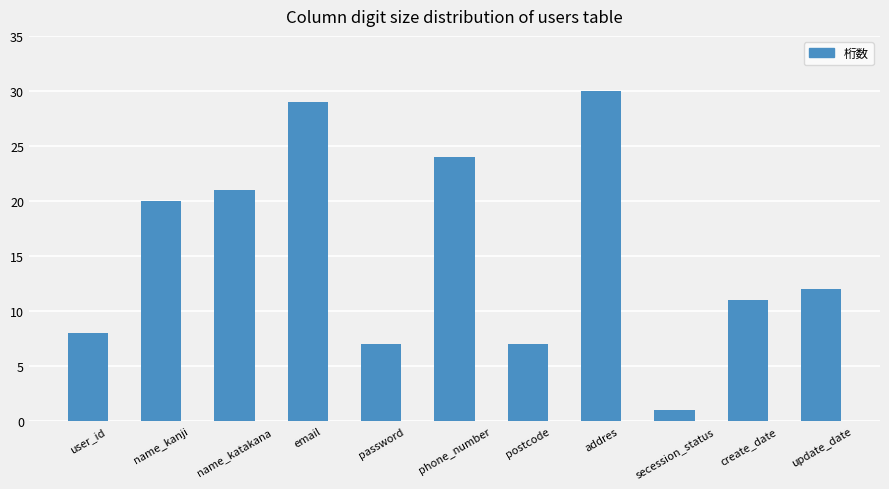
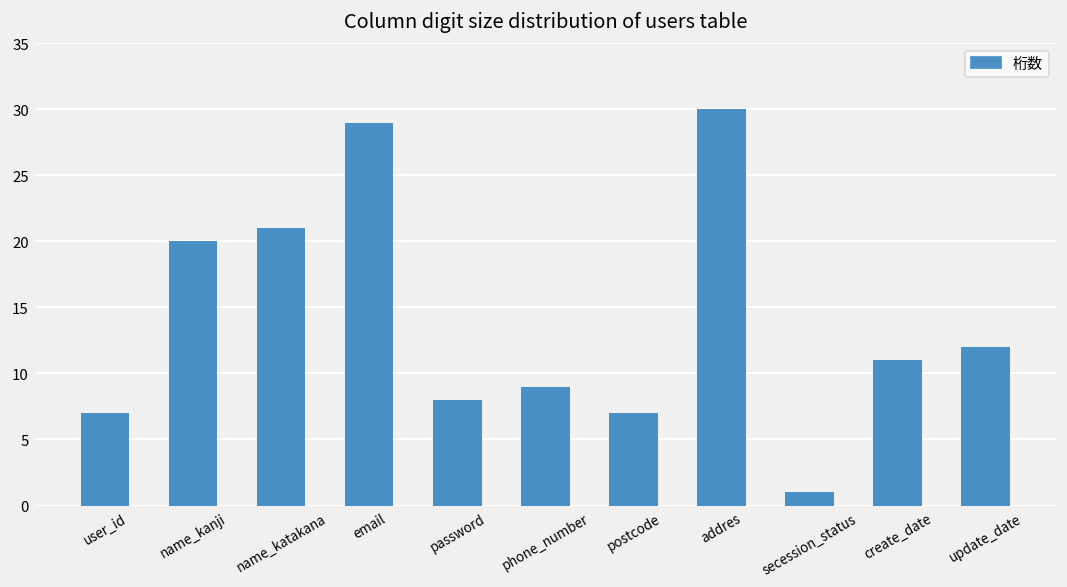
  {
-   "user_id": 8,
+   "user_id": 7,
    "name_kanji": 20,
    "name_katakana": 21,
    "email": 29,
-   "password": 7,
-   "phone_number": 24,
+   "password": 8,
+   "phone_number": 9,
    "postcode": 7,
    "addres": 30,
    "secession_status": 1,
    "create_date": 11,
    "update_date": 12
  }
